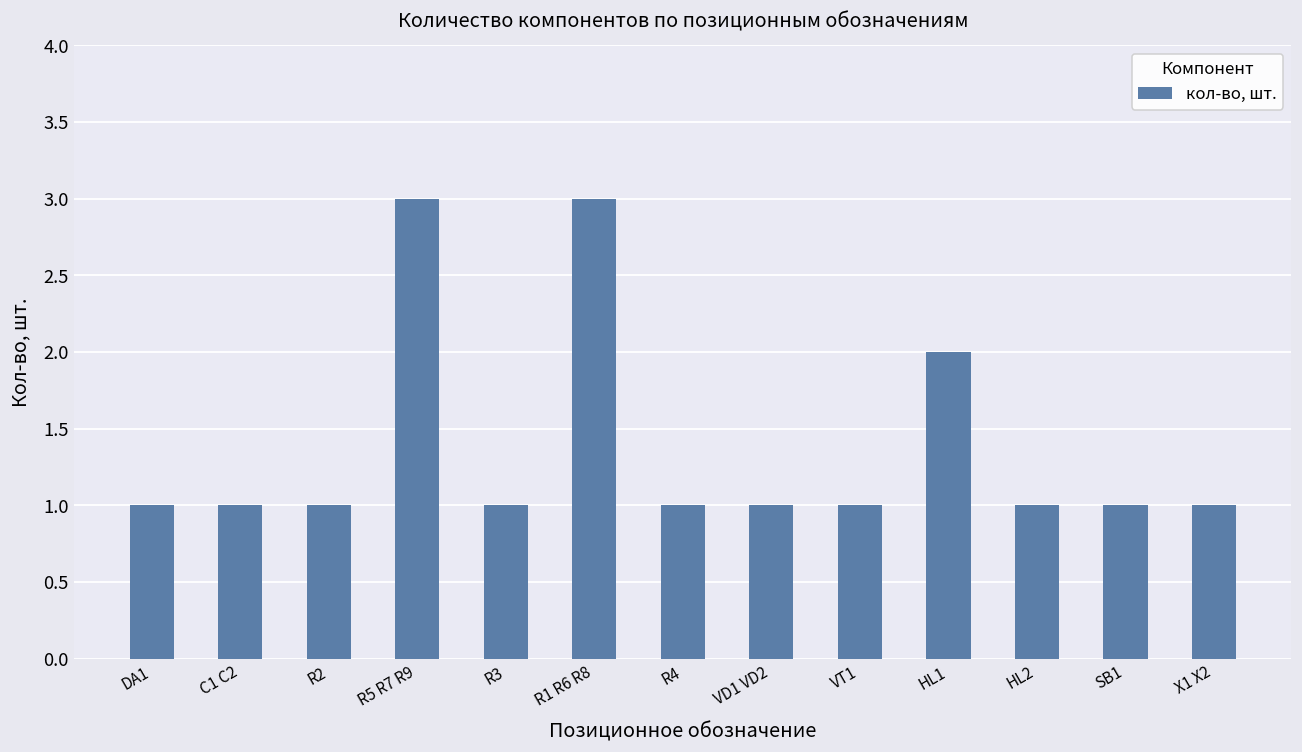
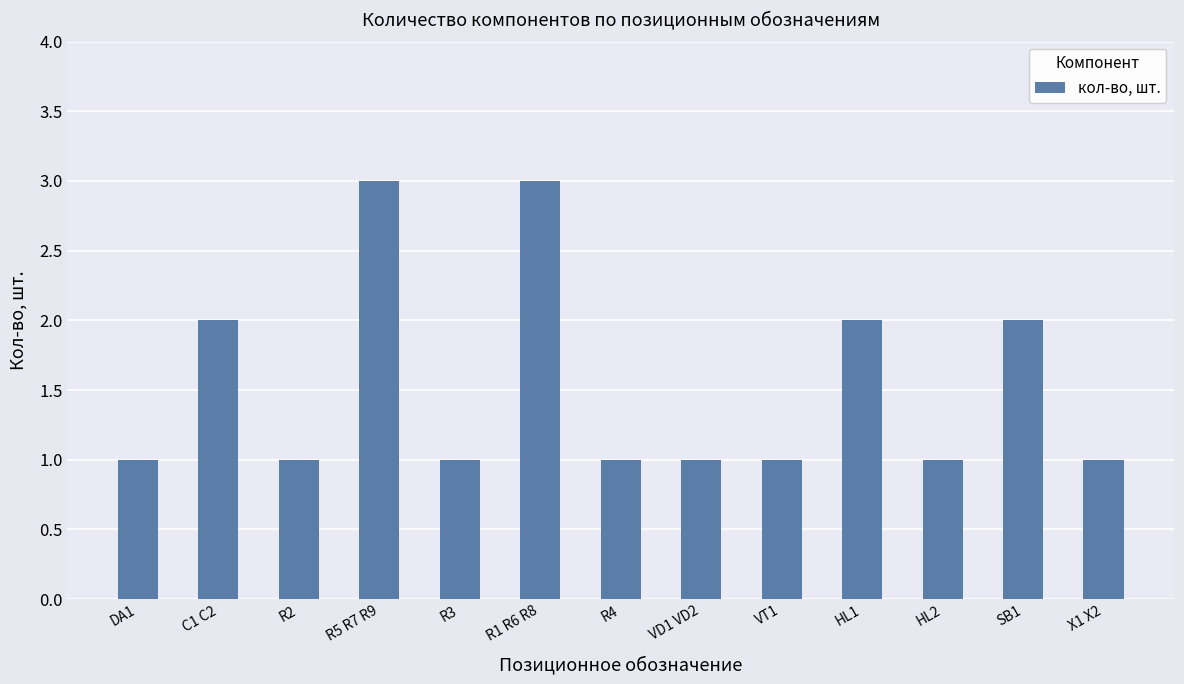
  {
    "DA1": 1,
-   "C1 C2": 1,
+   "C1 C2": 2,
    "R2": 1,
    "R5 R7 R9": 3,
    "R3": 1,
    "R1 R6 R8": 3,
    "R4": 1,
    "VD1 VD2": 1,
    "VT1": 1,
    "HL1": 2,
    "HL2": 1,
-   "SB1": 1,
+   "SB1": 2,
    "X1 X2": 1
  }
